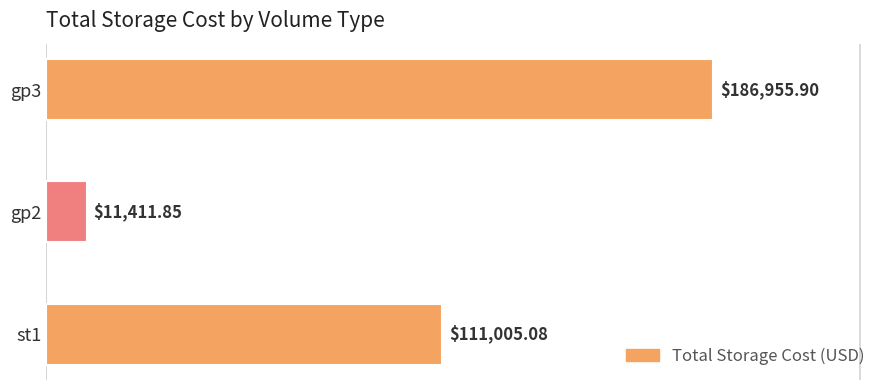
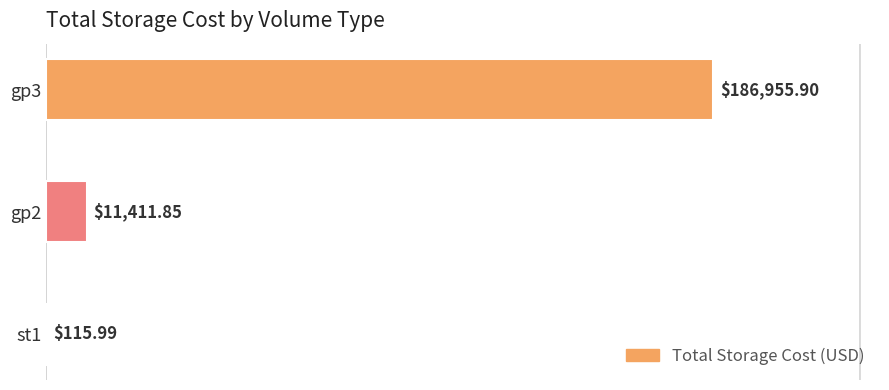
  {
    "gp3": "$186,955.90",
    "gp2": "$11,411.85",
-   "st1": "$111,005.08"
+   "st1": "$115.99"
  }
